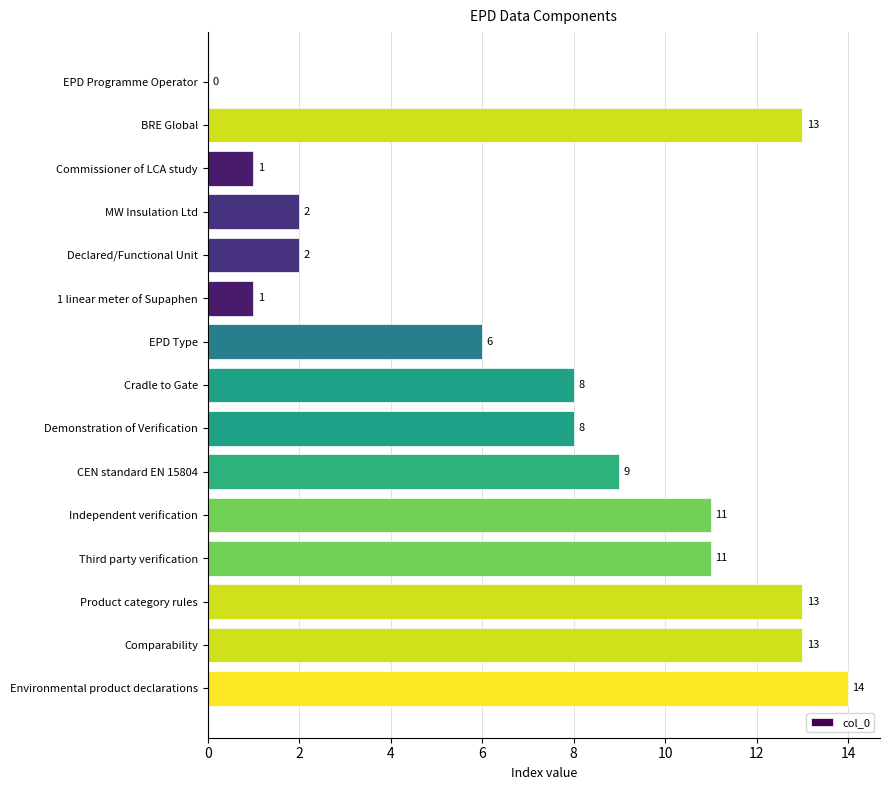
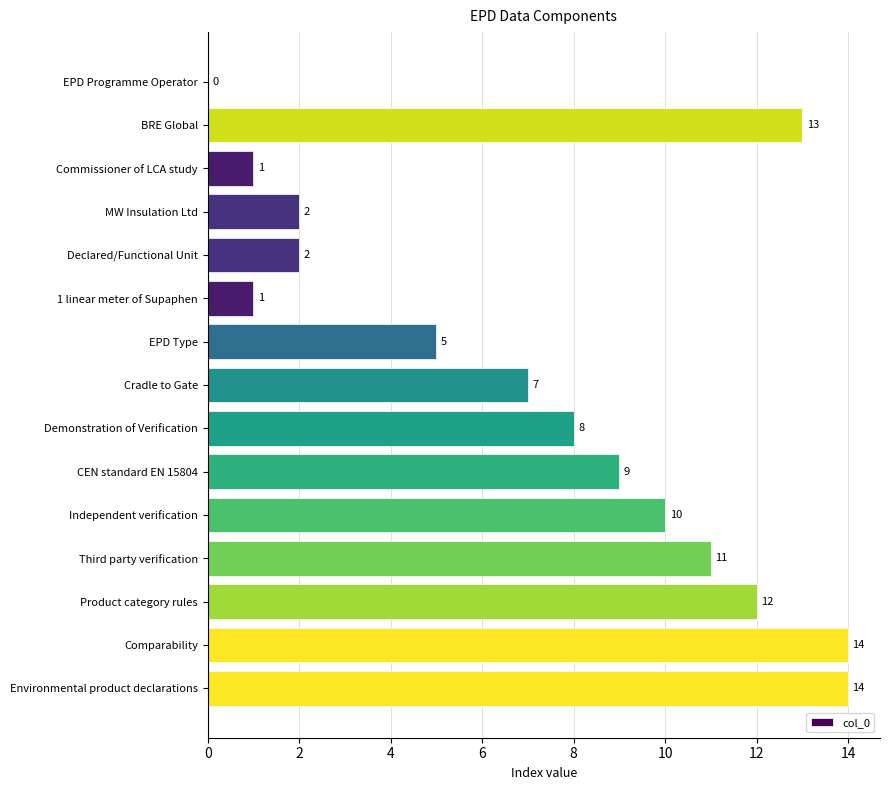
  {
    "EPD Programme Operator": 0,
    "BRE Global": 13,
    "Commissioner of LCA study": 1,
    "MW Insulation Ltd": 2,
    "Declared/Functional Unit": 2,
    "1 linear meter of Supaphen": 1,
-   "EPD Type": 6,
-   "Cradle to Gate": 8,
+   "EPD Type": 5,
+   "Cradle to Gate": 7,
    "Demonstration of Verification": 8,
    "CEN standard EN 15804": 9,
-   "Independent verification": 11,
+   "Independent verification": 10,
    "Third party verification": 11,
-   "Product category rules": 13,
-   "Comparability": 13,
+   "Product category rules": 12,
+   "Comparability": 14,
    "Environmental product declarations": 14
  }
